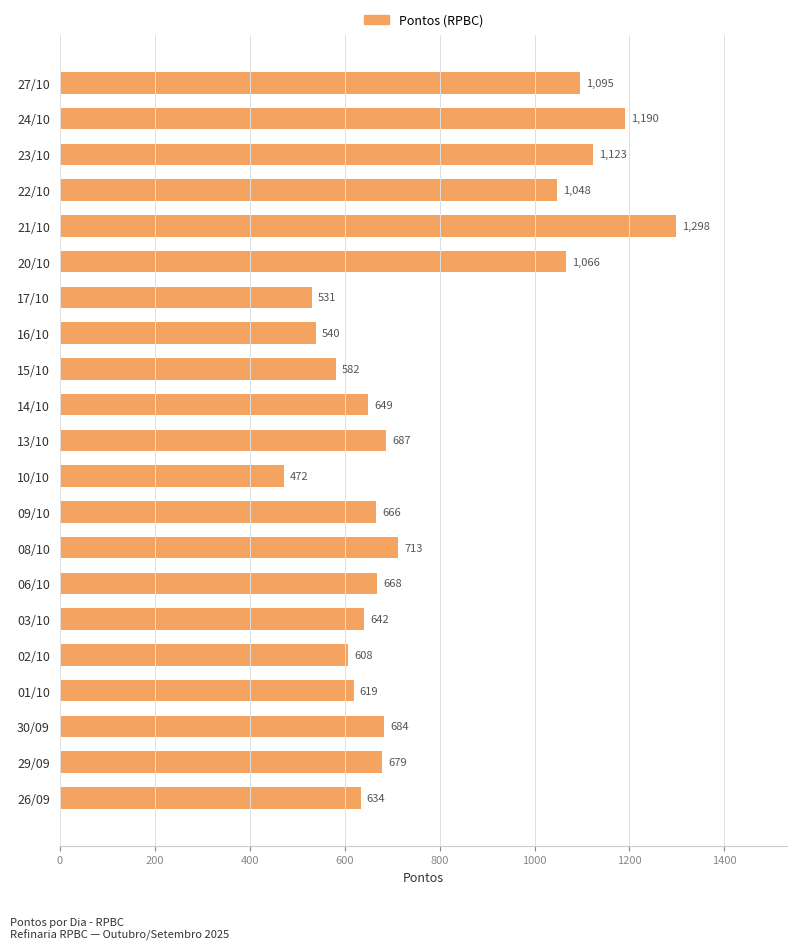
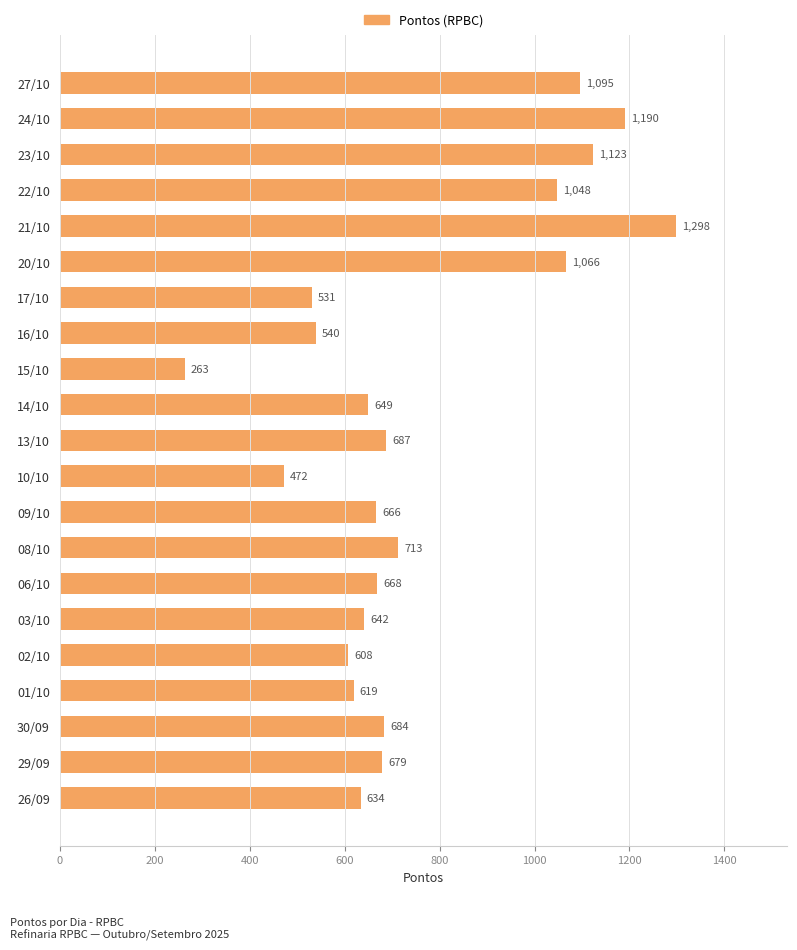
  {
    "27/10": "1,095",
    "24/10": "1,190",
    "23/10": "1,123",
    "22/10": "1,048",
    "21/10": "1,298",
    "20/10": "1,066",
    "17/10": "531",
    "16/10": "540",
-   "15/10": "582",
+   "15/10": "263",
    "14/10": "649",
    "13/10": "687",
    "10/10": "472",
    "09/10": "666",
    "08/10": "713",
    "06/10": "668",
    "03/10": "642",
    "02/10": "608",
    "01/10": "619",
    "30/09": "684",
    "29/09": "679",
    "26/09": "634"
  }
